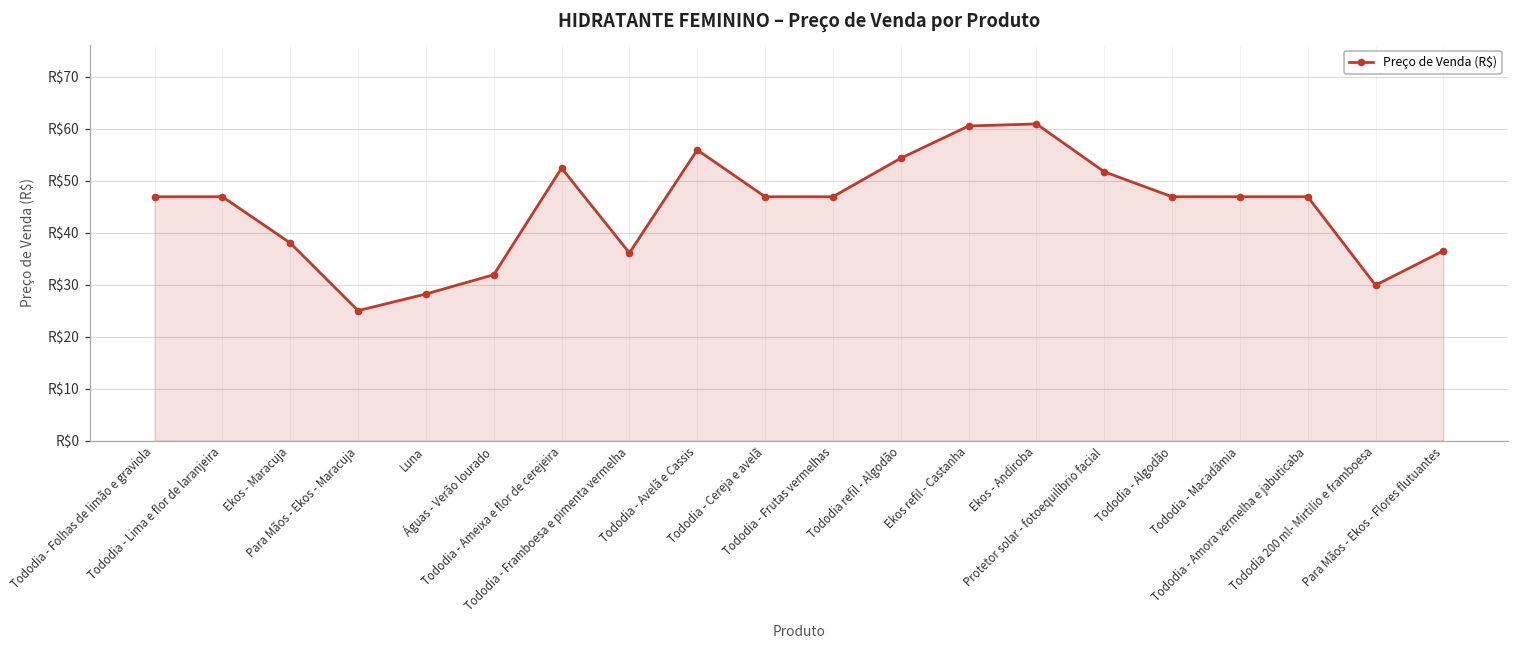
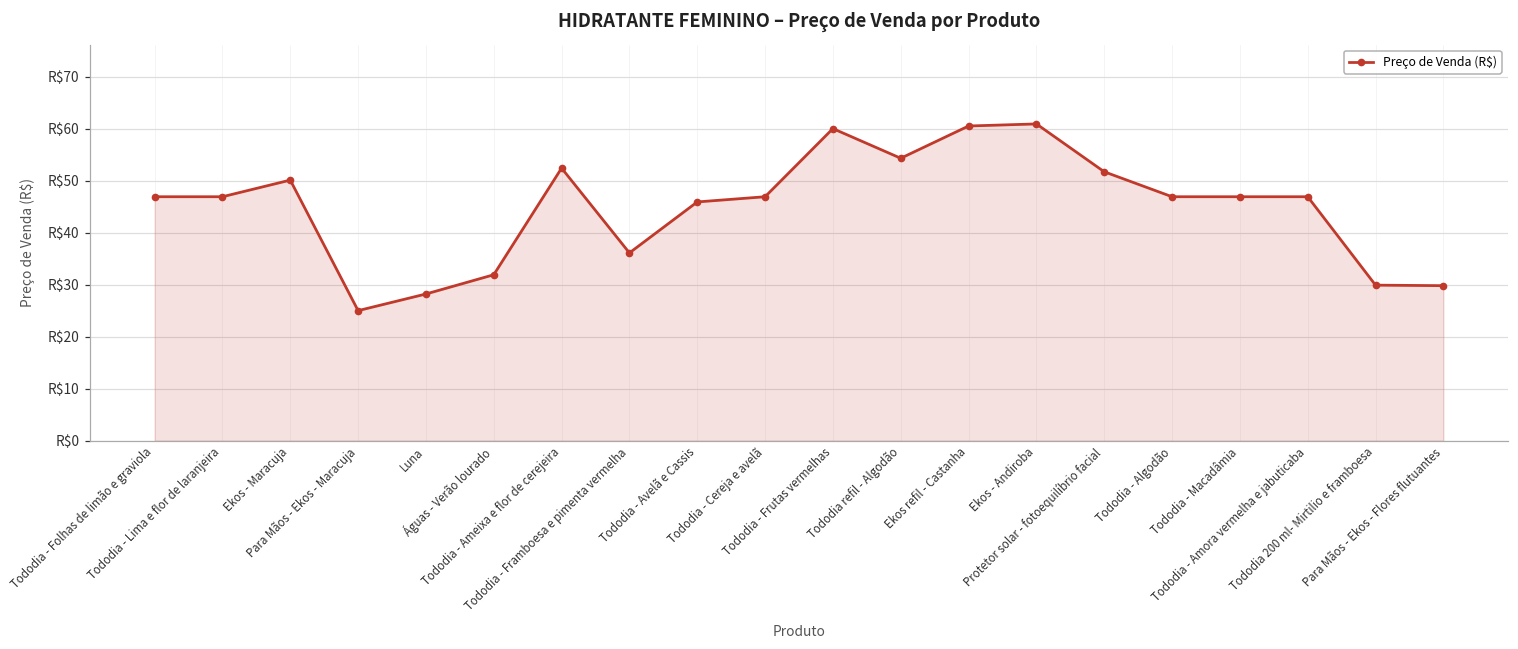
  {
    "Tododia - Folhas de limão e graviola": "R$47",
    "Tododia - Lima e flor de laranjeira": "R$47",
-   "Ekos - Maracuja": "R$38",
+   "Ekos - Maracuja": "R$50",
    "Para Mãos - Ekos - Maracuja": "R$25",
    "Luna": "R$28",
    "Águas - Verão lourado": "R$32",
    "Tododia - Ameixa e flor de cerejeira": "R$52",
    "Tododia - Framboesa e pimenta vermelha": "R$36",
-   "Tododia - Avelã e Cassis": "R$56",
+   "Tododia - Avelã e Cassis": "R$46",
    "Tododia - Cereja e avelã": "R$47",
-   "Tododia - Frutas vermelhas": "R$47",
+   "Tododia - Frutas vermelhas": "R$60",
    "Tododia refil - Algodão": "R$54",
    "Ekos refil - Castanha": "R$61",
    "Ekos - Andiroba": "R$61",
    "Protetor solar - fotoequilíbrio facial": "R$52",
    "Tododia - Algodão": "R$47",
    "Tododia - Macadâmia": "R$47",
    "Tododia - Amora vermelha e jabuticaba": "R$47",
    "Tododia 200 ml- Mirtilio e framboesa": "R$30",
-   "Para Mãos - Ekos - Flores flutuantes": "R$37"
+   "Para Mãos - Ekos - Flores flutuantes": "R$30"
  }
